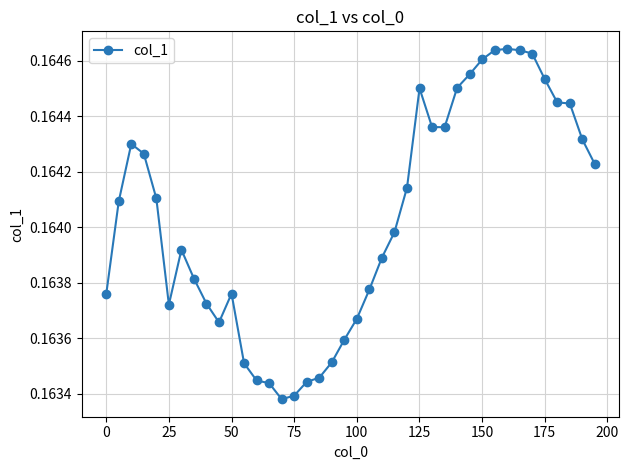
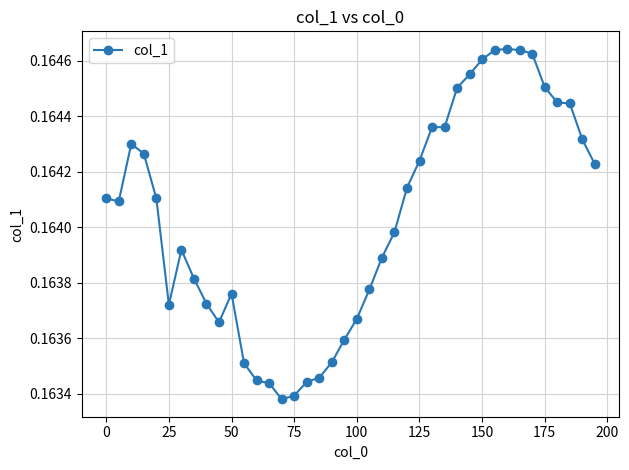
  {
-   "0": 0.16376,
+   "0": 0.16410,
    "25": 0.16372,
    "50": 0.16376,
    "75": 0.16339,
    "100": 0.16367,
-   "125": 0.16450,
+   "125": 0.16424,
    "150": 0.16460,
-   "175": 0.16453
+   "175": 0.16450
  }
